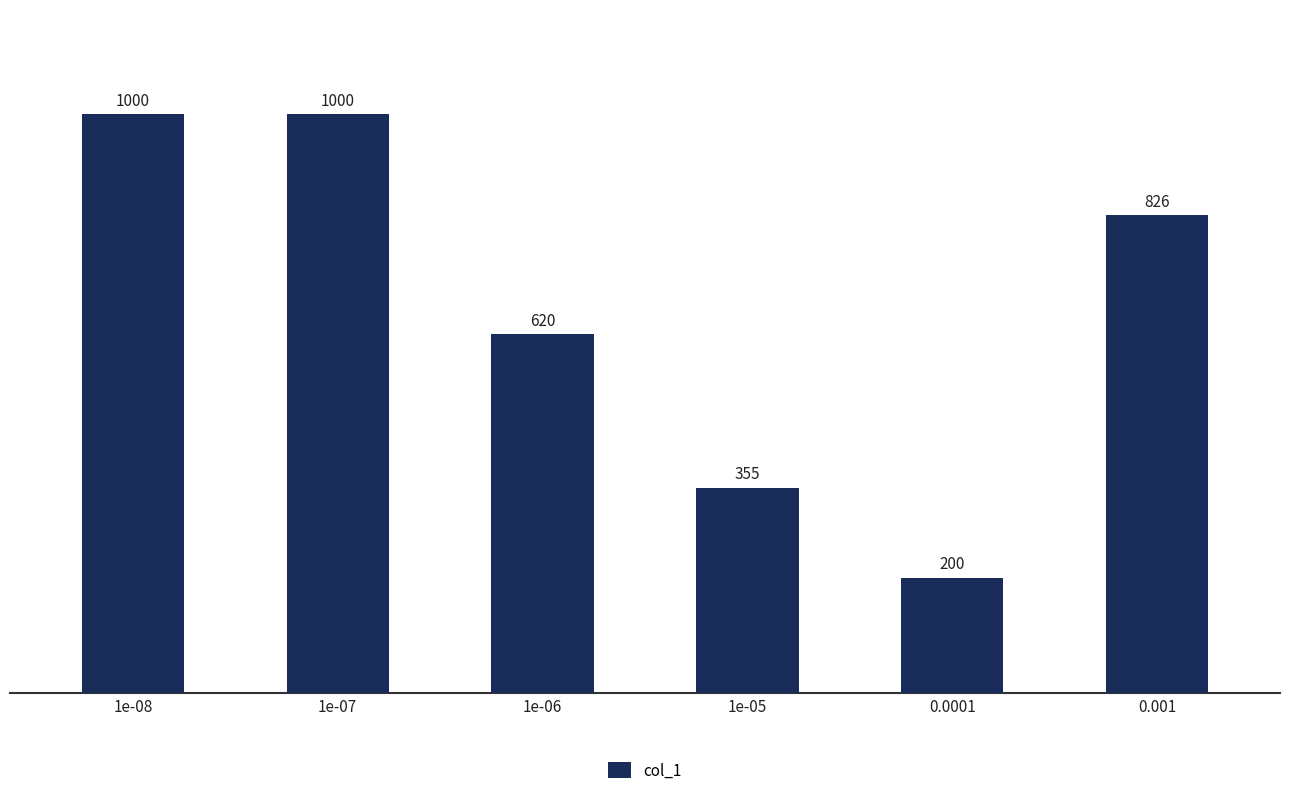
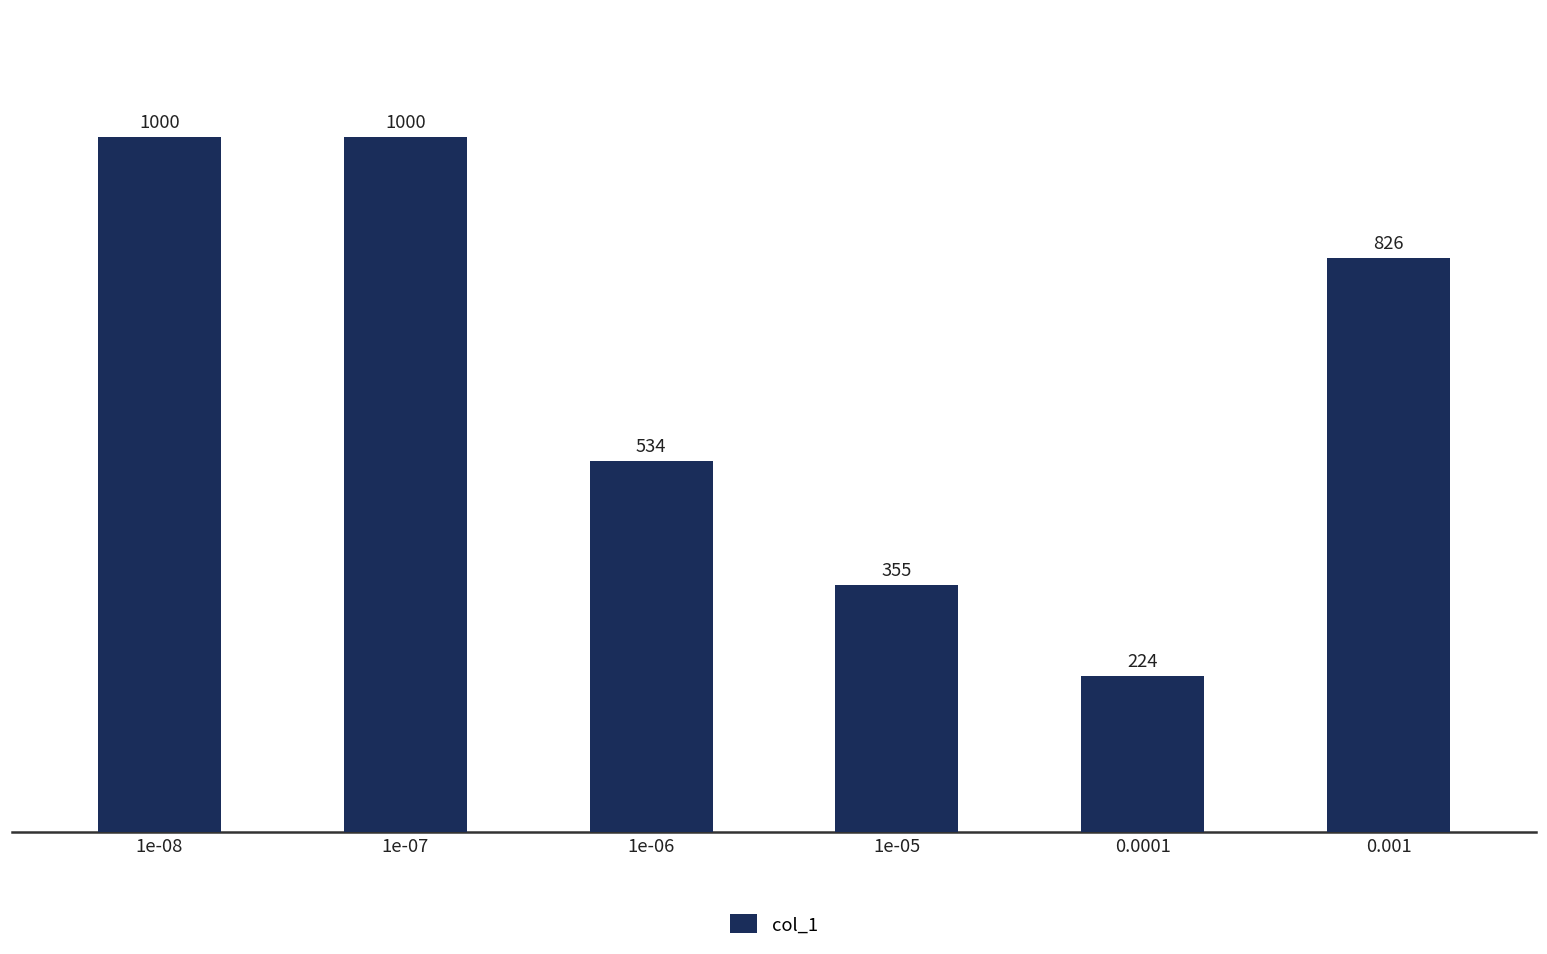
  {
    "1e-08": 1000,
    "1e-07": 1000,
-   "1e-06": 620,
+   "1e-06": 534,
    "1e-05": 355,
-   "0.0001": 200,
+   "0.0001": 224,
    "0.001": 826
  }
